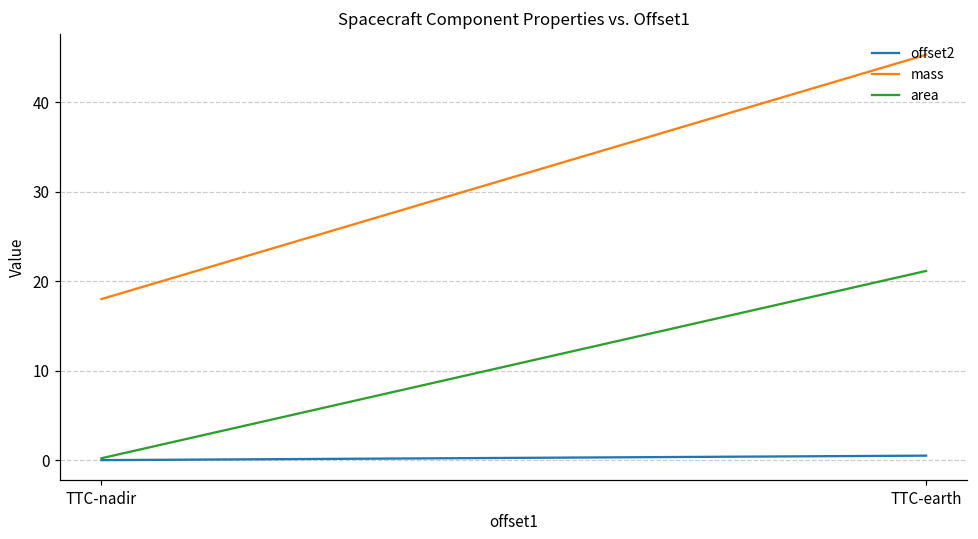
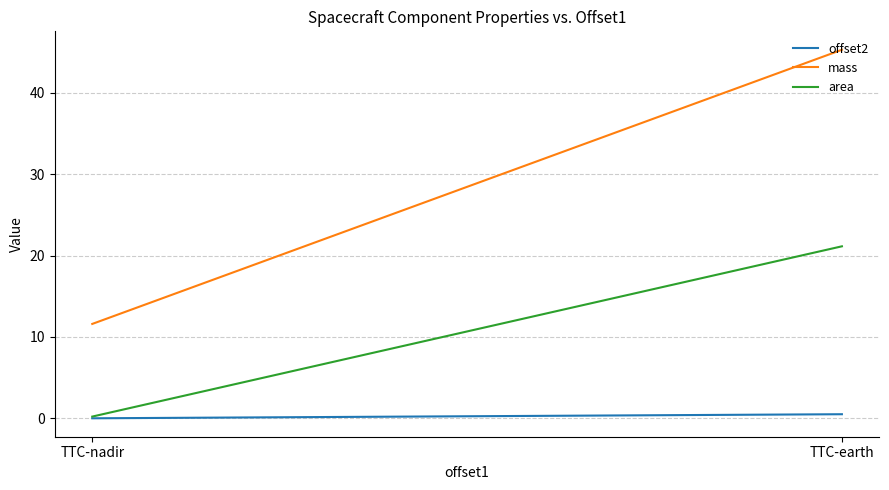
  {
    "offset2": {
      "TTC-earth": 1
    },
    "mass": {
-     "TTC-nadir": 18,
+     "TTC-nadir": 12,
      "TTC-earth": 45
    },
    "area": {
      "TTC-earth": 21
    }
  }
